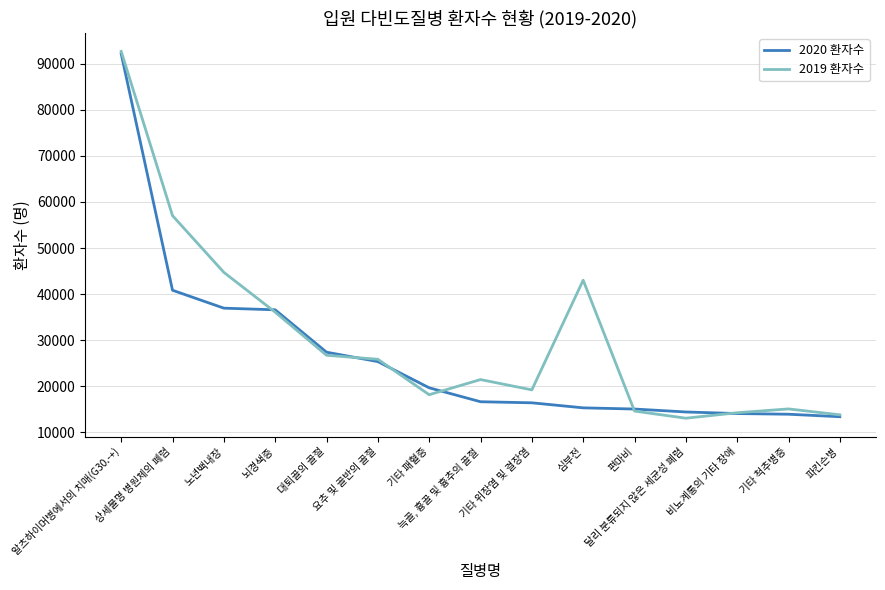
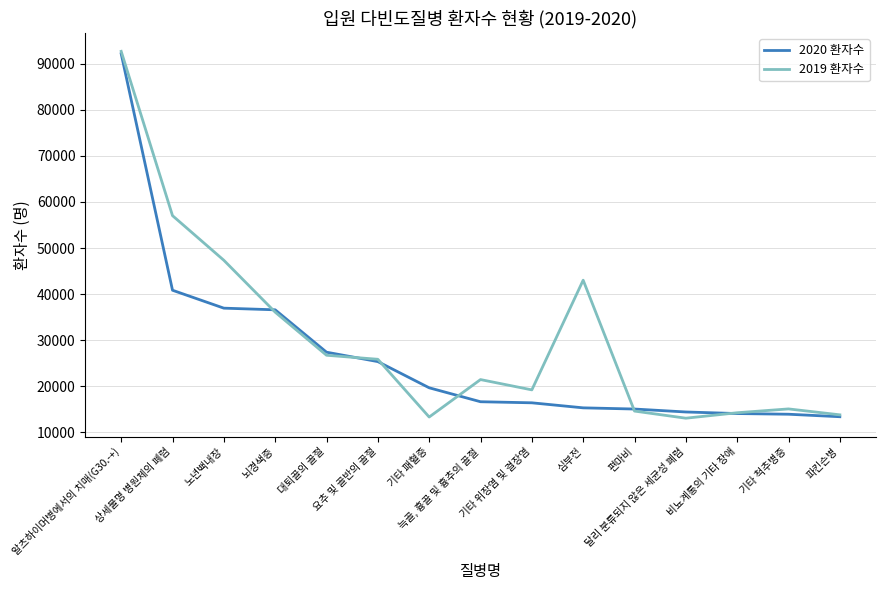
  {
    "2020 환자수": {
      "상세불명 병원체의 폐렴": 41000,
      "노년백내장": 37000,
      "대퇴골의 골절": 27000,
      "기타 패혈증": 20000,
      "늑골, 흉골 및 흉추의 골절": 17000,
      "기타 위장염 및 결장염": 16000,
      "심부전": 15000,
      "달리 분류되지 않은 세균성 폐렴": 14000,
      "기타 척추병증": 14000
    },
    "2019 환자수": {
      "상세불명 병원체의 폐렴": 57000,
-     "노년백내장": 45000,
+     "노년백내장": 47000,
      "대퇴골의 골절": 27000,
-     "기타 패혈증": 18000,
+     "기타 패혈증": 13000,
      "늑골, 흉골 및 흉추의 골절": 21000,
      "기타 위장염 및 결장염": 19000,
      "심부전": 43000,
      "달리 분류되지 않은 세균성 폐렴": 13000,
      "기타 척추병증": 15000
    }
  }
